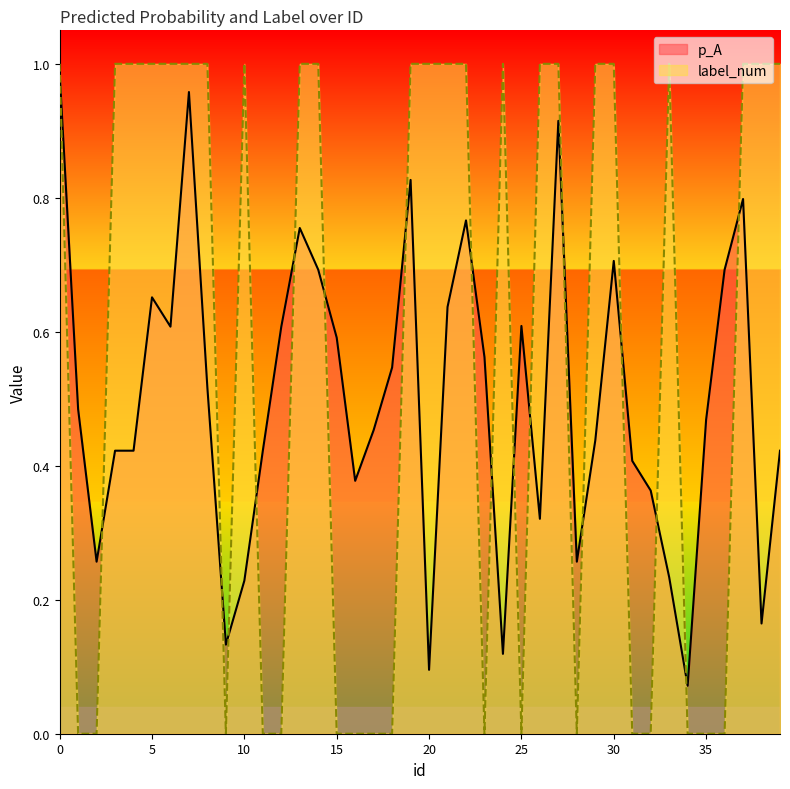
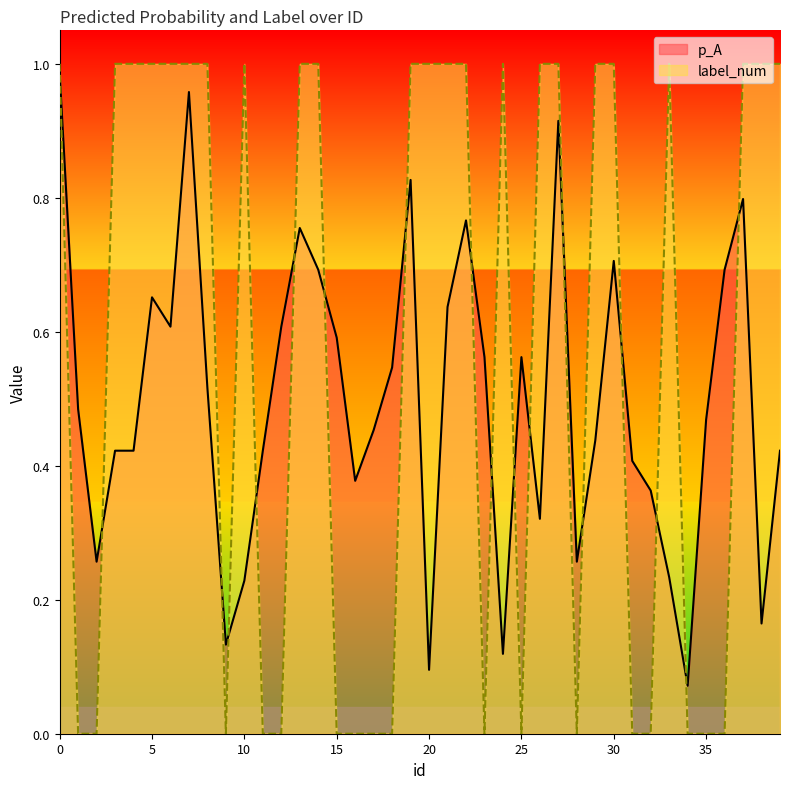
  {
    "p_A": {
      "0": 0.99,
      "5": 0.65,
      "10": 0.23,
      "15": 0.59,
      "20": 0.10,
-     "25": 0.61,
+     "25": 0.56,
      "30": 0.71,
      "35": 0.47
    },
    "label_num": {
      "0": 1.00,
      "5": 1.00,
      "10": 1.00,
      "20": 1.00,
      "30": 1.00
    }
  }
